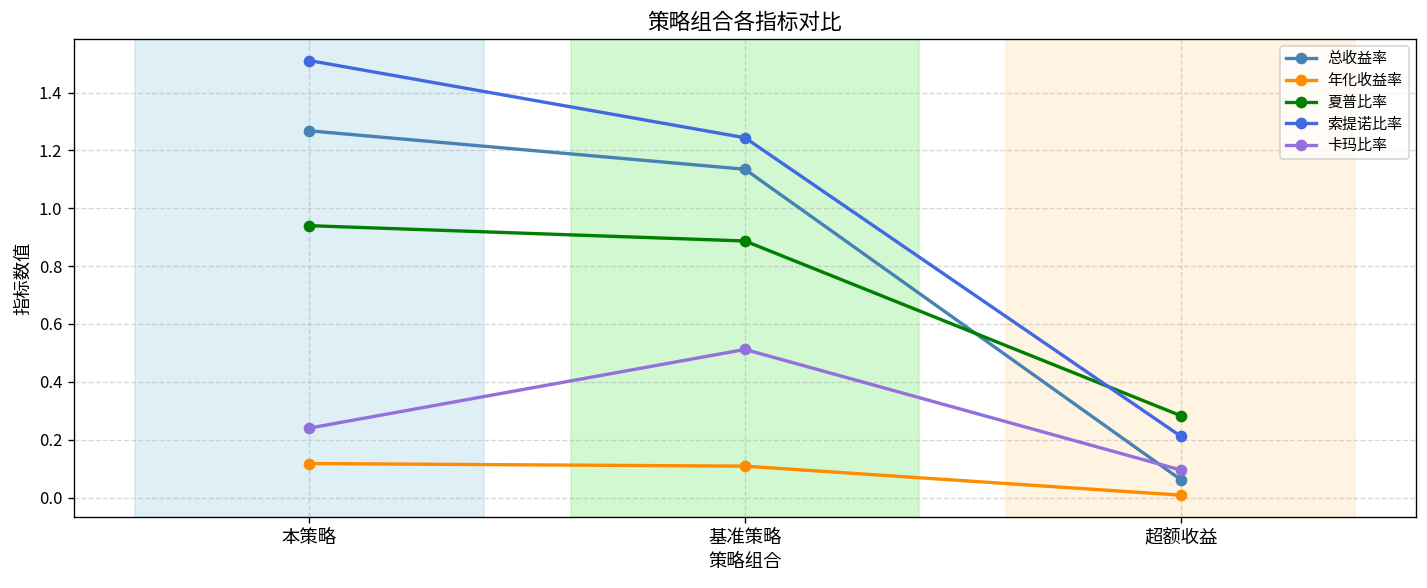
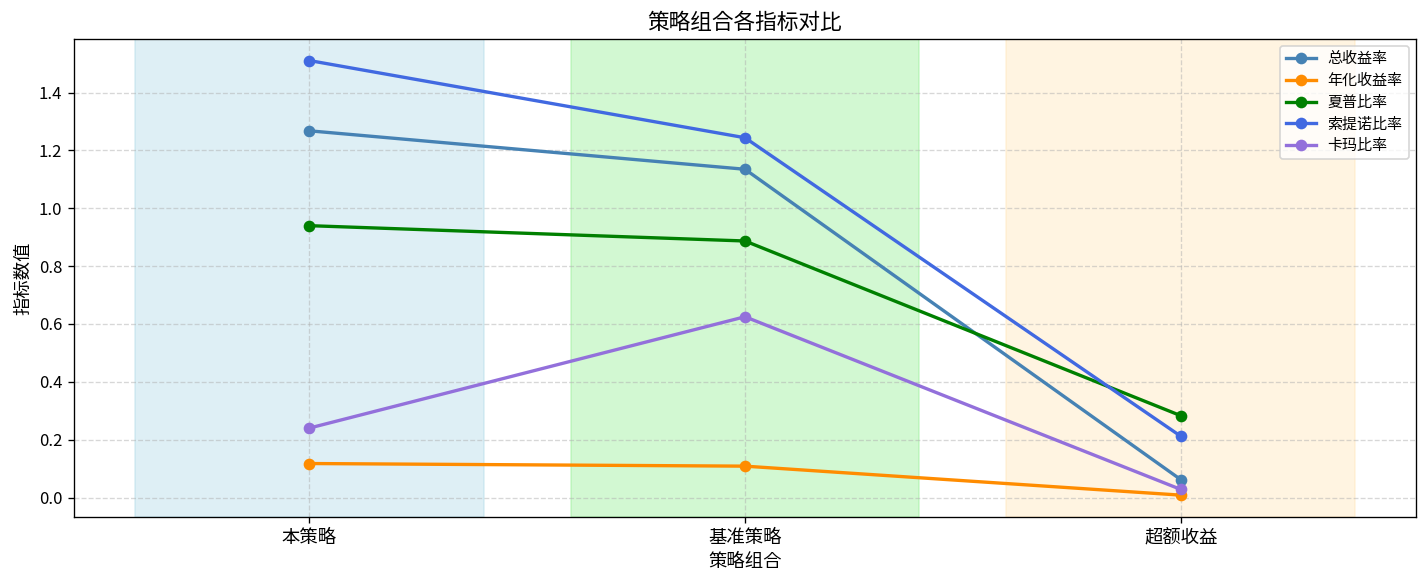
  {
    "年化收益率": {
      "本策略": 0.12,
      "基准策略": 0.11,
      "超额收益": 0.01
    },
    "夏普比率": {
      "本策略": 0.94,
      "基准策略": 0.89,
      "超额收益": 0.28
    },
    "卡玛比率": {
      "本策略": 0.24,
-     "基准策略": 0.51,
-     "超额收益": 0.10
+     "基准策略": 0.63,
+     "超额收益": 0.03
    }
  }
